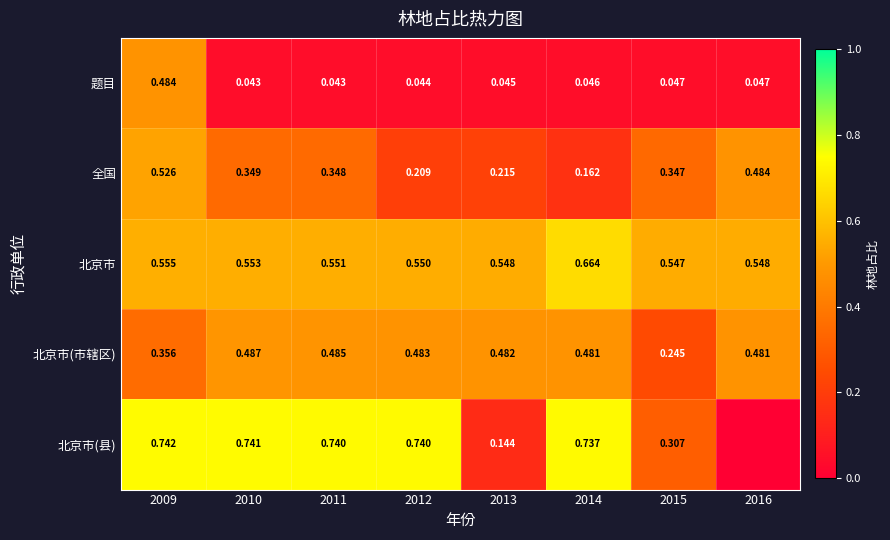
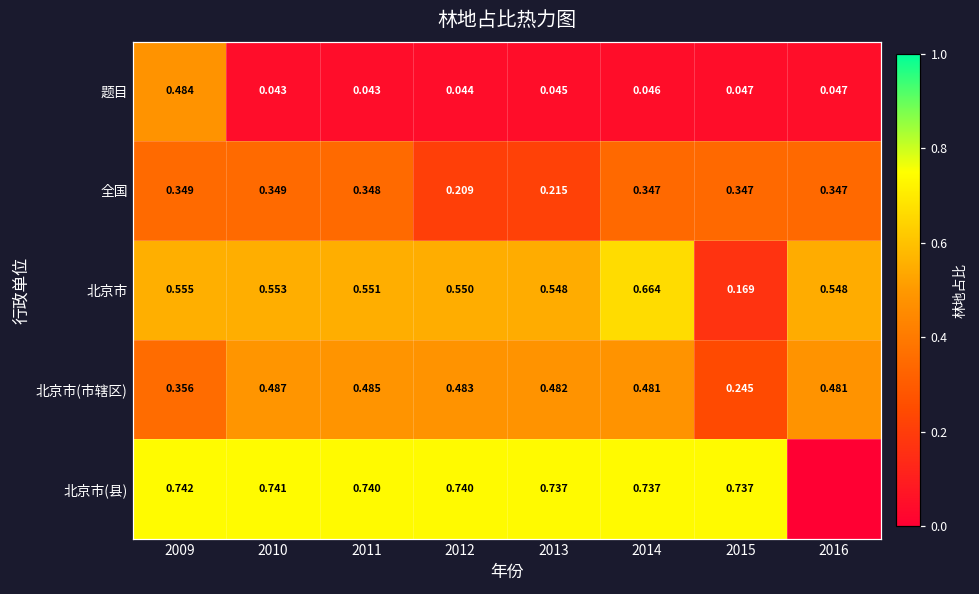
  {
    "题目": {
      "2009": 0.484,
      "2010": 0.043,
      "2011": 0.043,
      "2012": 0.044,
      "2013": 0.045,
      "2014": 0.046,
      "2015": 0.047,
      "2016": 0.047
    },
    "全国": {
-     "2009": 0.526,
+     "2009": 0.349,
      "2010": 0.349,
      "2011": 0.348,
      "2012": 0.209,
      "2013": 0.215,
-     "2014": 0.162,
+     "2014": 0.347,
      "2015": 0.347,
-     "2016": 0.484
+     "2016": 0.347
    },
    "北京市": {
      "2009": 0.555,
      "2010": 0.553,
      "2011": 0.551,
      "2012": 0.550,
      "2013": 0.548,
      "2014": 0.664,
-     "2015": 0.547,
+     "2015": 0.169,
      "2016": 0.548
    },
    "北京市(市辖区)": {
      "2009": 0.356,
      "2010": 0.487,
      "2011": 0.485,
      "2012": 0.483,
      "2013": 0.482,
      "2014": 0.481,
      "2015": 0.245,
      "2016": 0.481
    },
    "北京市(县)": {
      "2009": 0.742,
      "2010": 0.741,
      "2011": 0.740,
      "2012": 0.740,
-     "2013": 0.144,
+     "2013": 0.737,
      "2014": 0.737,
-     "2015": 0.307
+     "2015": 0.737
    }
  }
